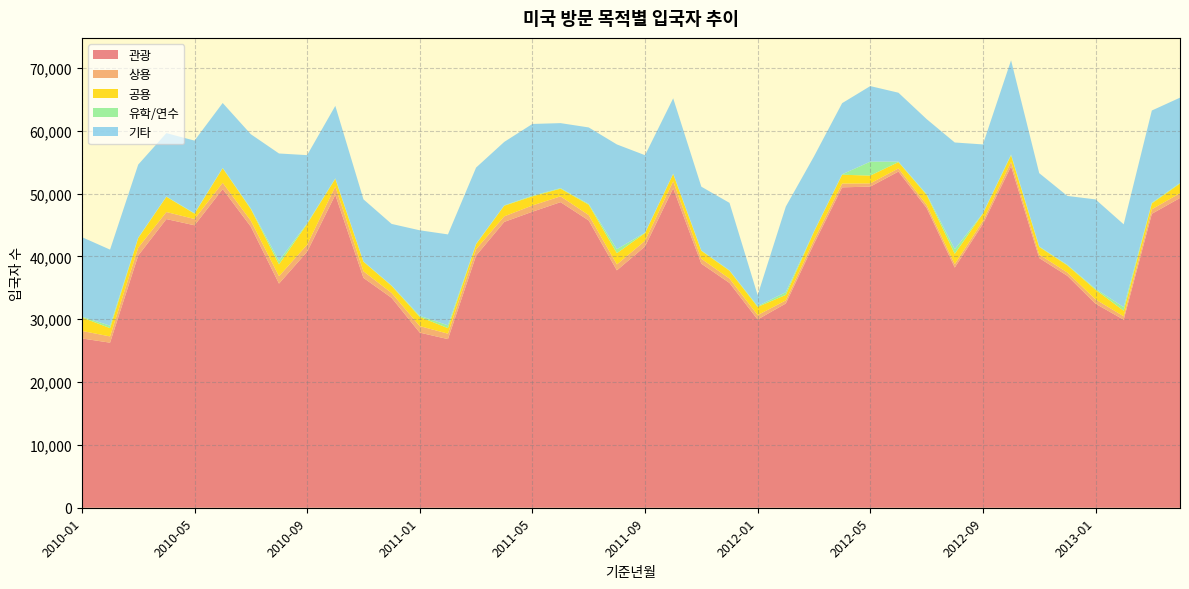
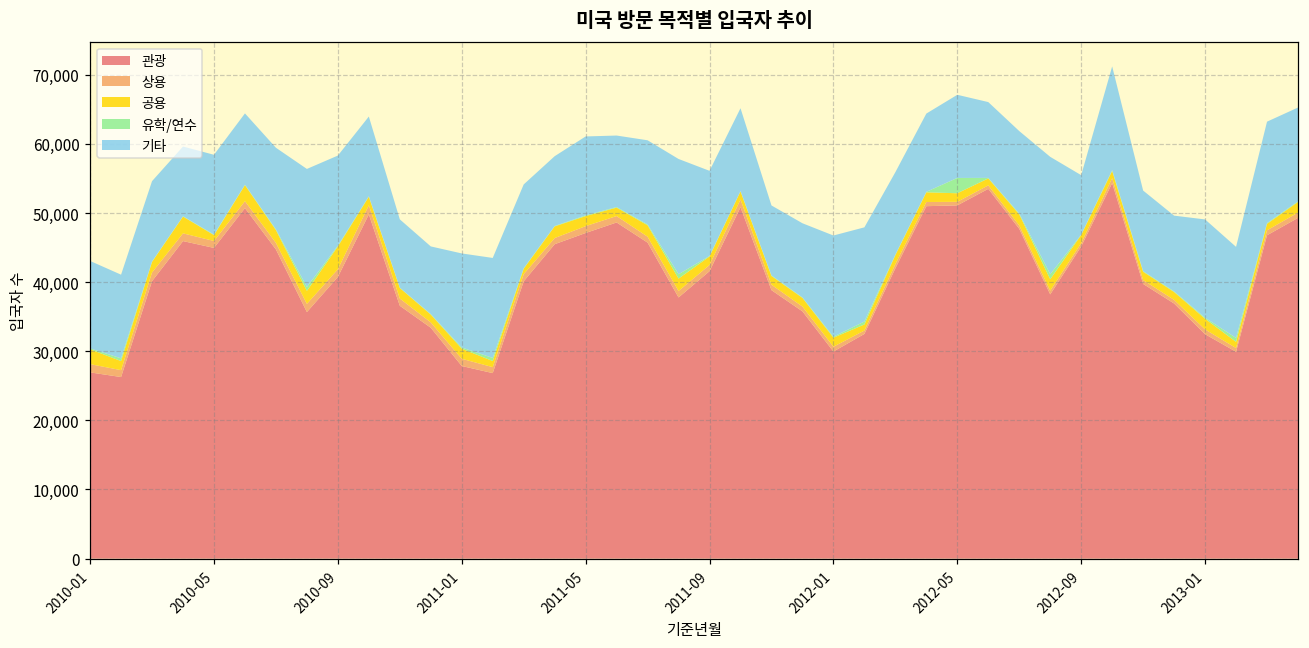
  {
    "공용": {
      "2012-05": "1,000"
    },
    "유학/연수": {
      "2012-05": "2,000"
    },
    "기타": {
      "2010-01": "13,000",
      "2010-05": "12,000",
-     "2010-09": "11,000",
+     "2010-09": "13,000",
      "2011-01": "14,000",
      "2011-05": "11,000",
      "2011-09": "12,000",
-     "2012-01": "2,000",
+     "2012-01": "15,000",
      "2012-05": "12,000",
-     "2012-09": "11,000",
+     "2012-09": "9,000",
      "2013-01": "14,000"
    }
  }
